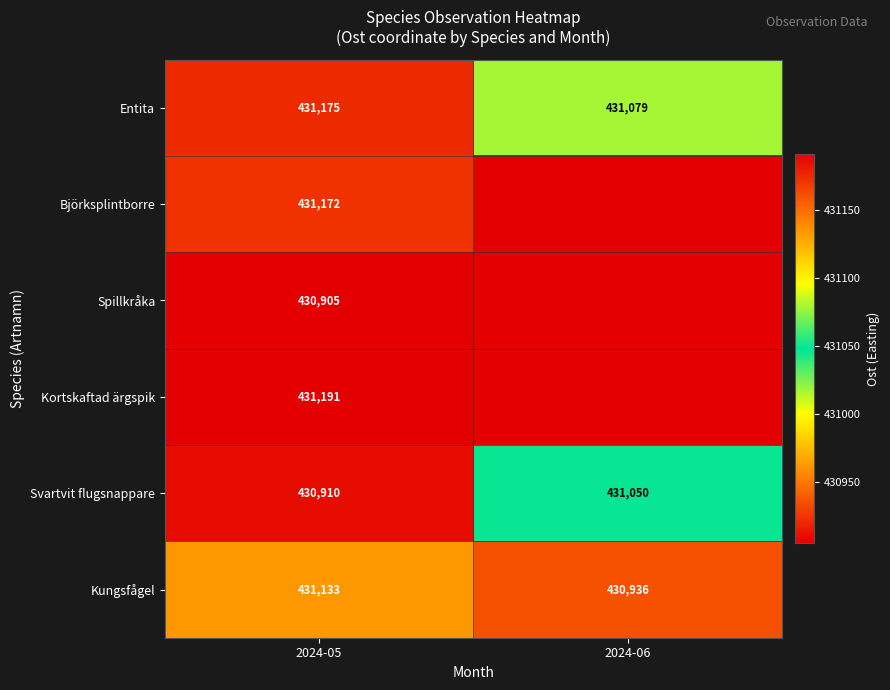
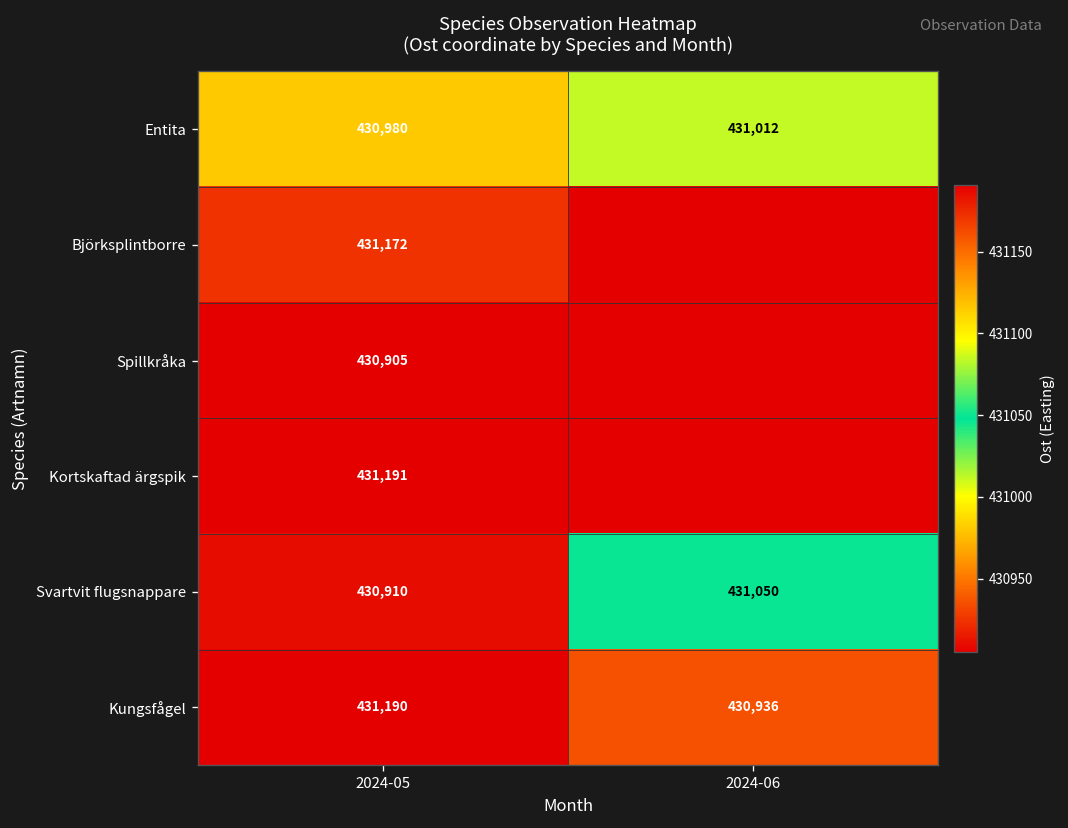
  {
    "Entita": {
-     "2024-05": "431,175",
-     "2024-06": "431,079"
+     "2024-05": "430,980",
+     "2024-06": "431,012"
    },
    "Björksplintborre": {
      "2024-05": "431,172"
    },
    "Spillkråka": {
      "2024-05": "430,905"
    },
    "Kortskaftad ärgspik": {
      "2024-05": "431,191"
    },
    "Svartvit flugsnappare": {
      "2024-05": "430,910",
      "2024-06": "431,050"
    },
    "Kungsfågel": {
-     "2024-05": "431,133",
+     "2024-05": "431,190",
      "2024-06": "430,936"
    }
  }
